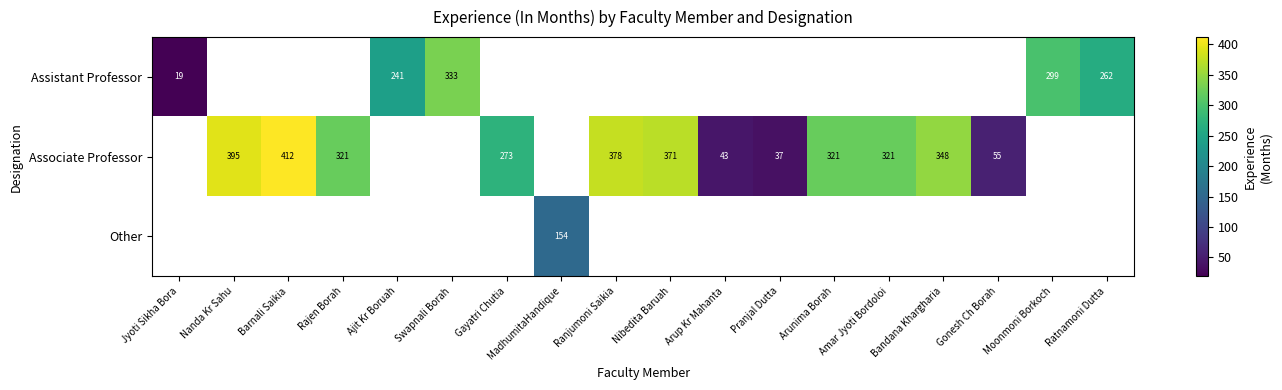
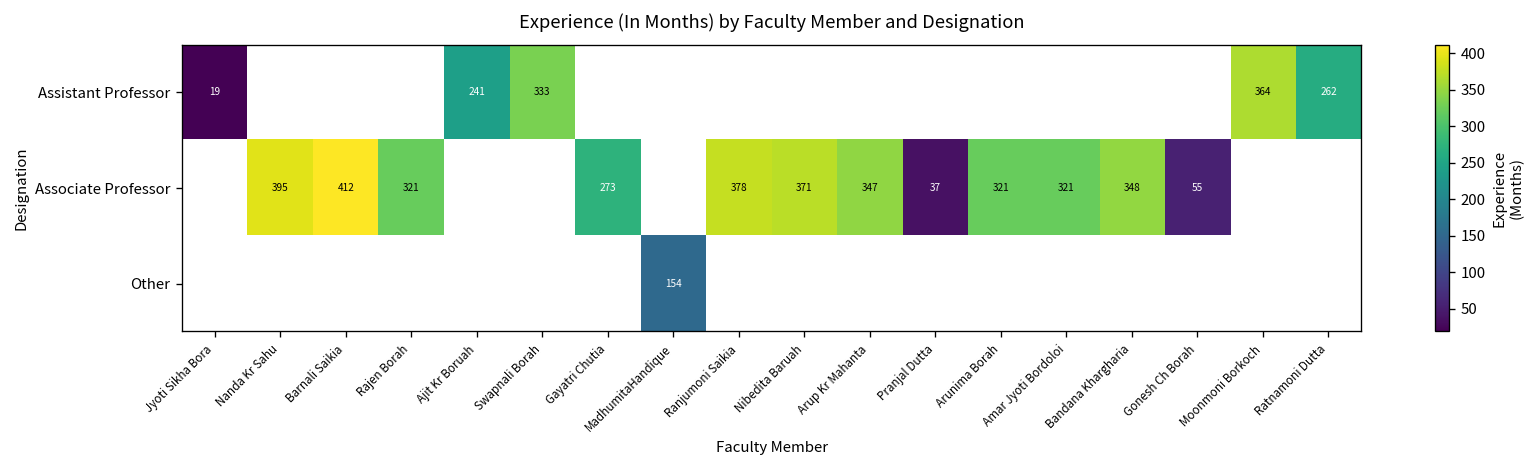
  {
    "Assistant Professor": {
      "Jyoti Sikha Bora": 19,
      "Ajit Kr Boruah": 241,
      "Swapnali Borah": 333,
-     "Moonmoni Borkoch": 299,
+     "Moonmoni Borkoch": 364,
      "Ratnamoni Dutta": 262
    },
    "Associate Professor": {
      "Nanda Kr Sahu": 395,
      "Barnali Saikia": 412,
      "Rajen Borah": 321,
      "Gayatri Chutia": 273,
      "Ranjumoni Saikia": 378,
      "Nibedita Baruah": 371,
-     "Arup Kr Mahanta": 43,
+     "Arup Kr Mahanta": 347,
      "Pranjal Dutta": 37,
      "Arunima Borah": 321,
      "Amar Jyoti Bordoloi": 321,
      "Bandana Khargharia": 348,
      "Gonesh Ch Borah": 55
    },
    "Other": {
      "MadhumitaHandique": 154
    }
  }
